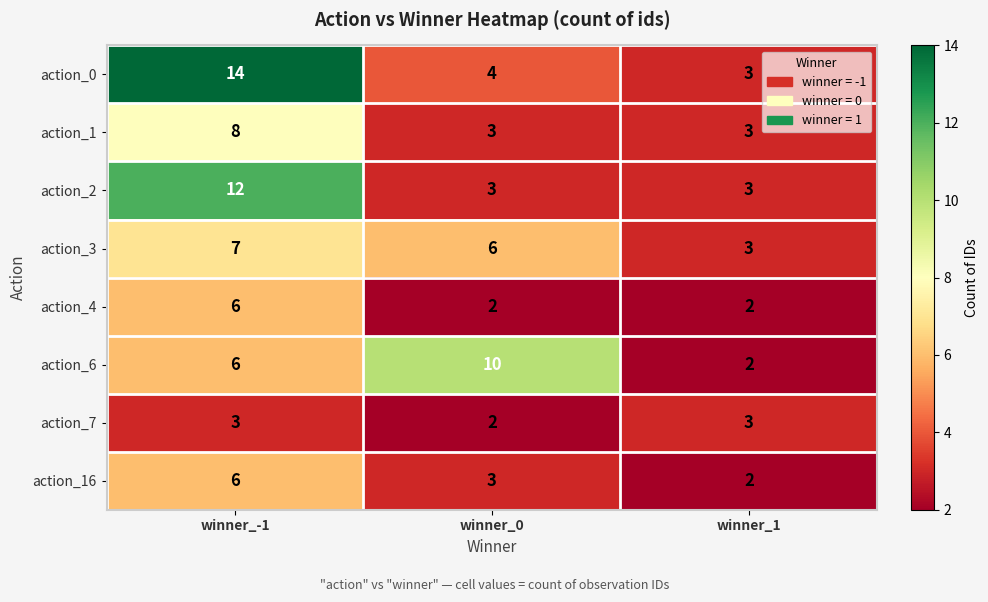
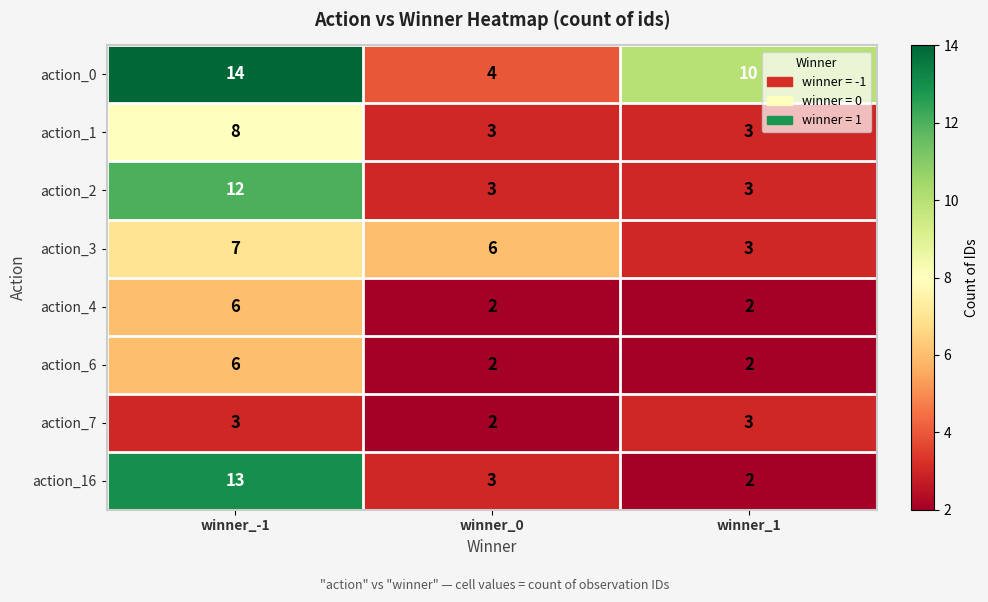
  {
    "action_0": {
      "winner_-1": 14,
      "winner_0": 4,
-     "winner_1": 3
+     "winner_1": 10
    },
    "action_1": {
      "winner_-1": 8,
      "winner_0": 3,
      "winner_1": 3
    },
    "action_2": {
      "winner_-1": 12,
      "winner_0": 3,
      "winner_1": 3
    },
    "action_3": {
      "winner_-1": 7,
      "winner_0": 6,
      "winner_1": 3
    },
    "action_4": {
      "winner_-1": 6,
      "winner_0": 2,
      "winner_1": 2
    },
    "action_6": {
      "winner_-1": 6,
-     "winner_0": 10,
+     "winner_0": 2,
      "winner_1": 2
    },
    "action_7": {
      "winner_-1": 3,
      "winner_0": 2,
      "winner_1": 3
    },
    "action_16": {
-     "winner_-1": 6,
+     "winner_-1": 13,
      "winner_0": 3,
      "winner_1": 2
    }
  }
